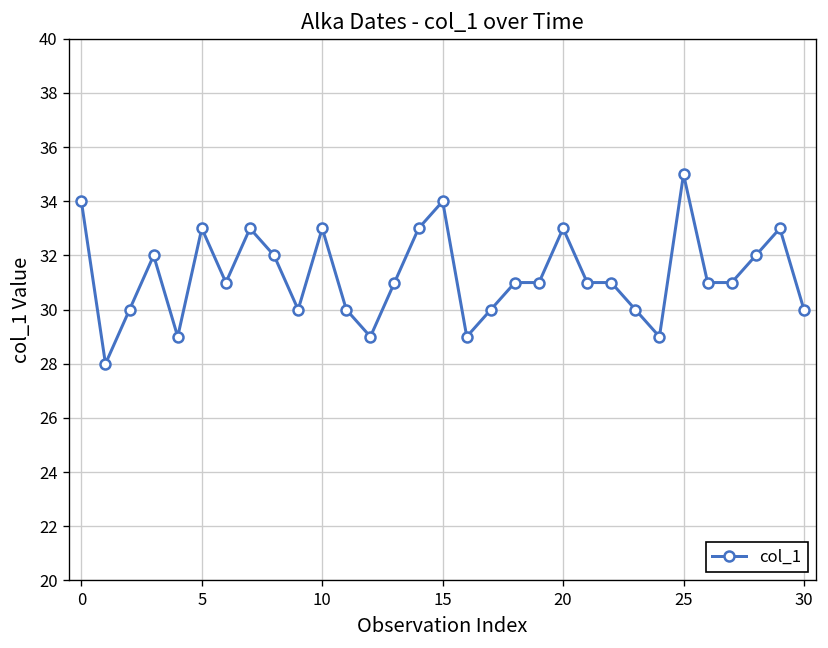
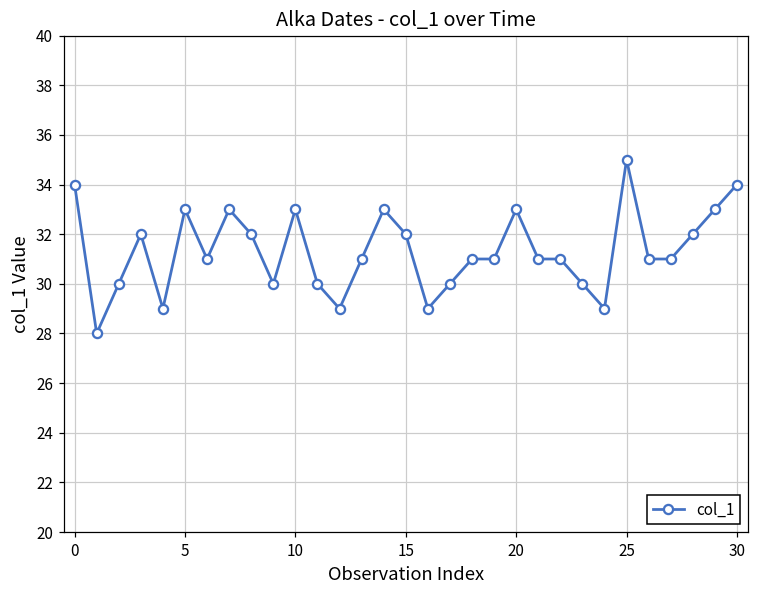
  {
    "0": 34,
    "5": 33,
    "10": 33,
-   "15": 34,
+   "15": 32,
    "20": 33,
    "25": 35,
-   "30": 30
+   "30": 34
  }
